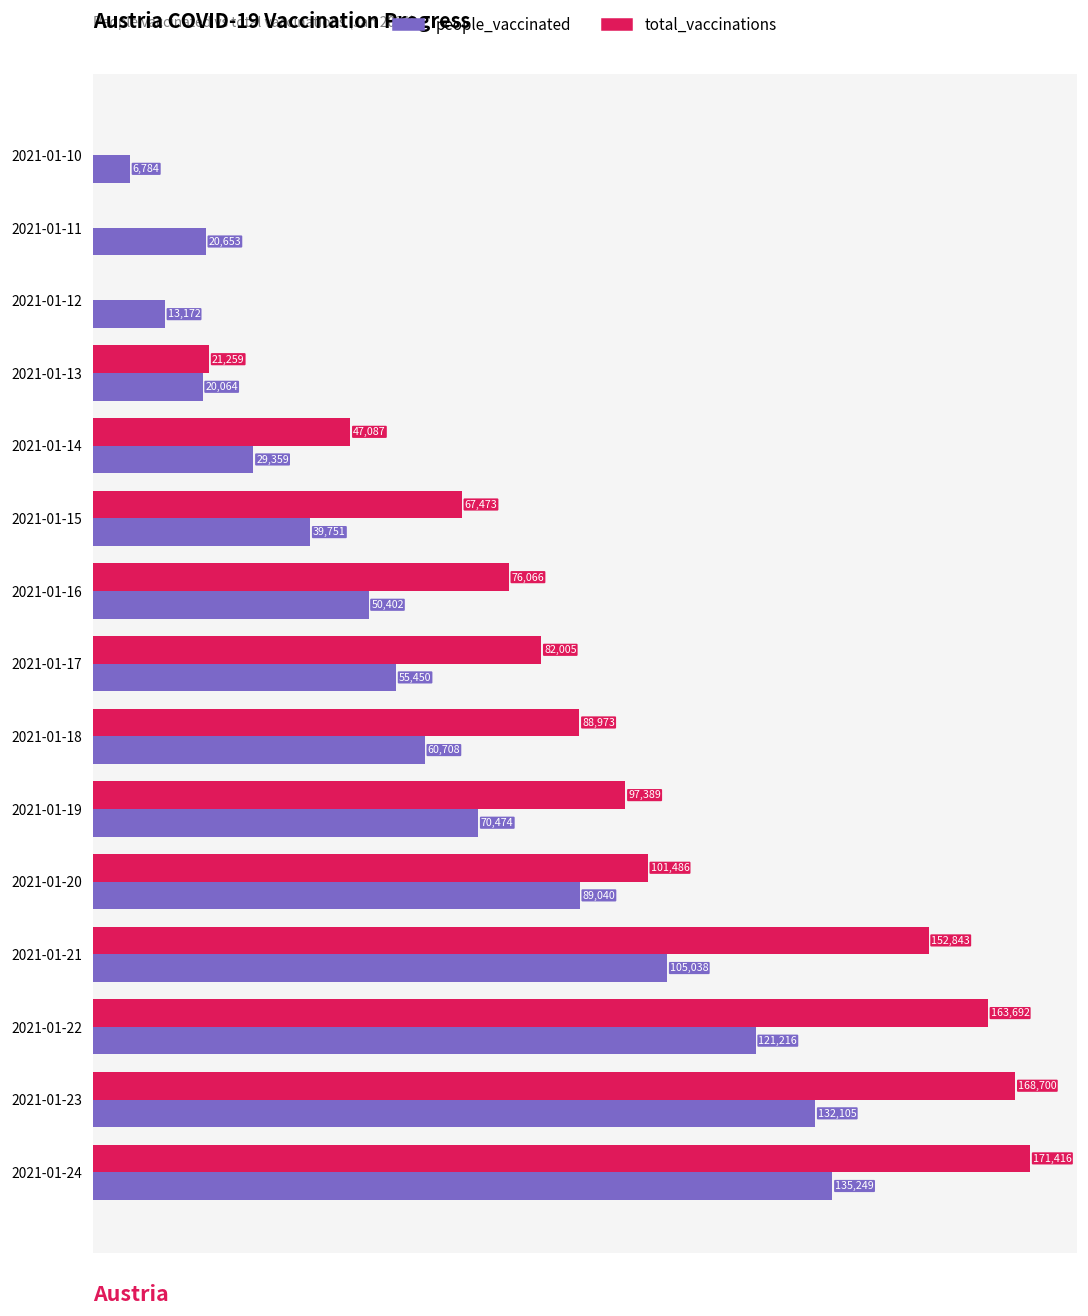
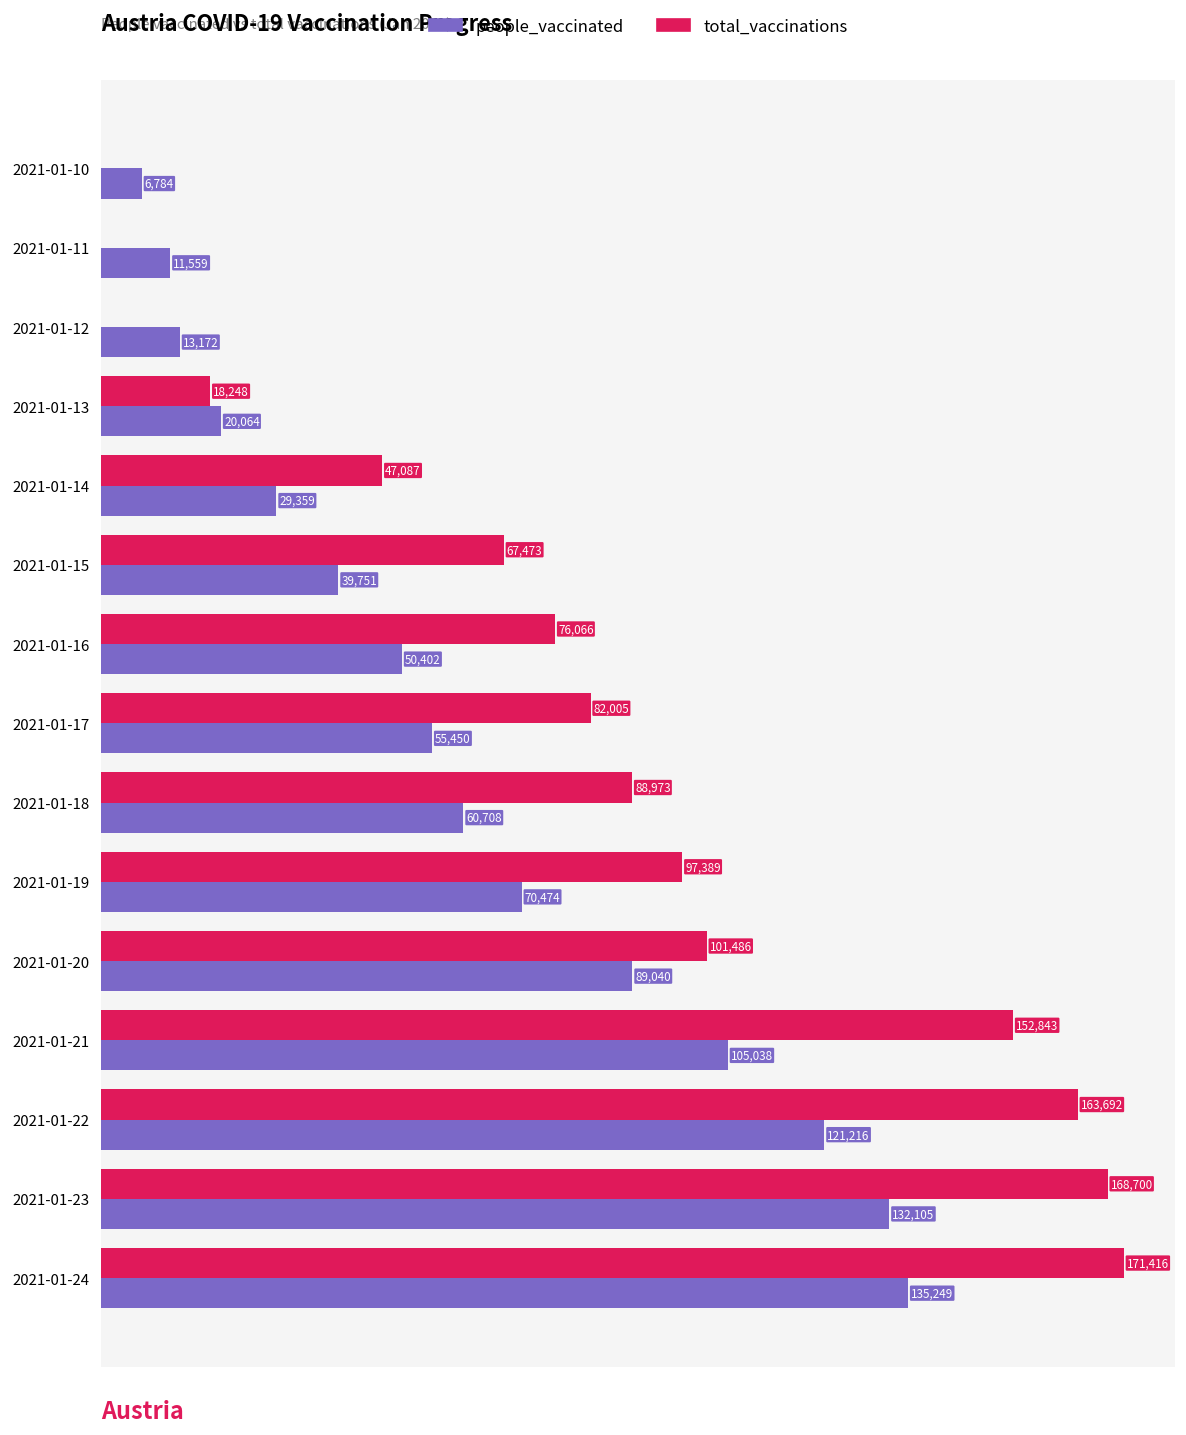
  {
    "people_vaccinated": {
-     "2021-01-11": "20,653"
+     "2021-01-11": "11,559"
    },
    "total_vaccinations": {
-     "2021-01-13": "21,259"
+     "2021-01-13": "18,248"
    }
  }
